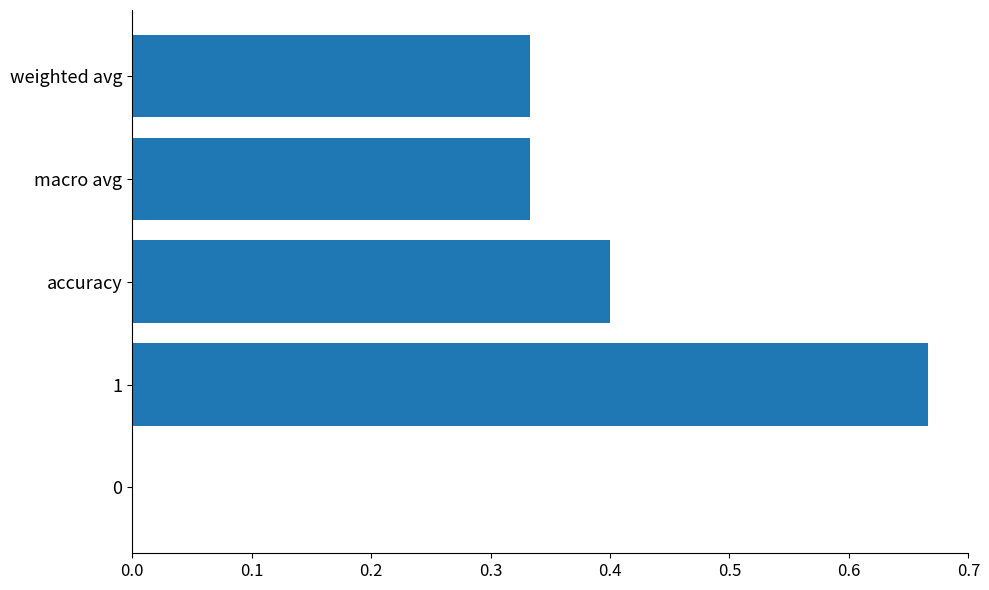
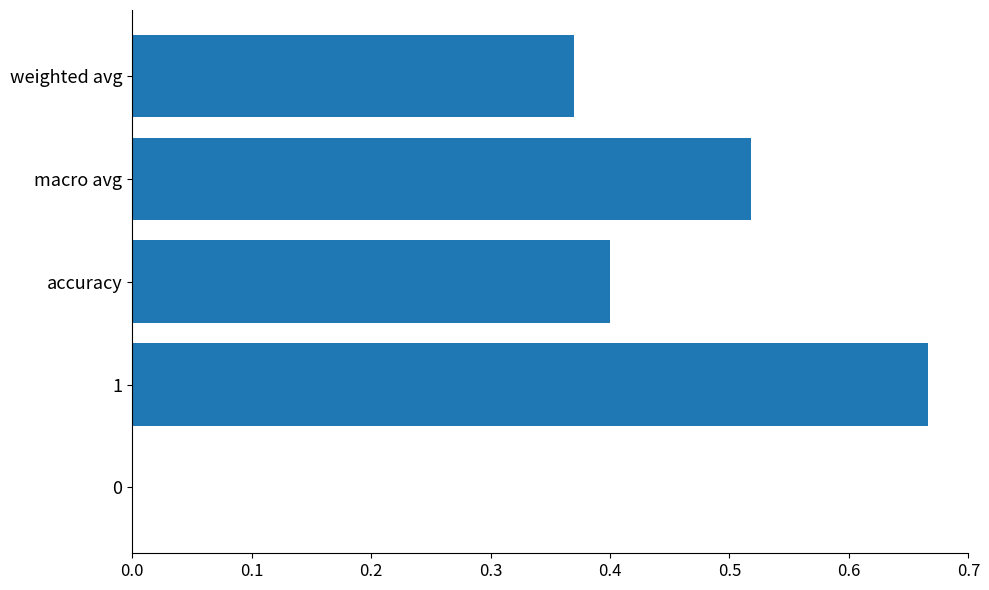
  {
-   "weighted avg": 0.333,
-   "macro avg": 0.333,
+   "weighted avg": 0.370,
+   "macro avg": 0.518,
    "accuracy": 0.400,
    "1": 0.667,
    "0": 0.000
  }
